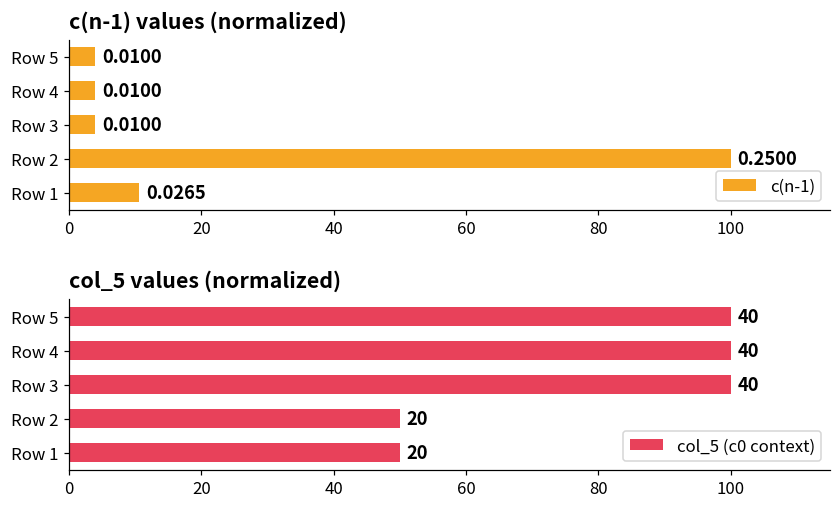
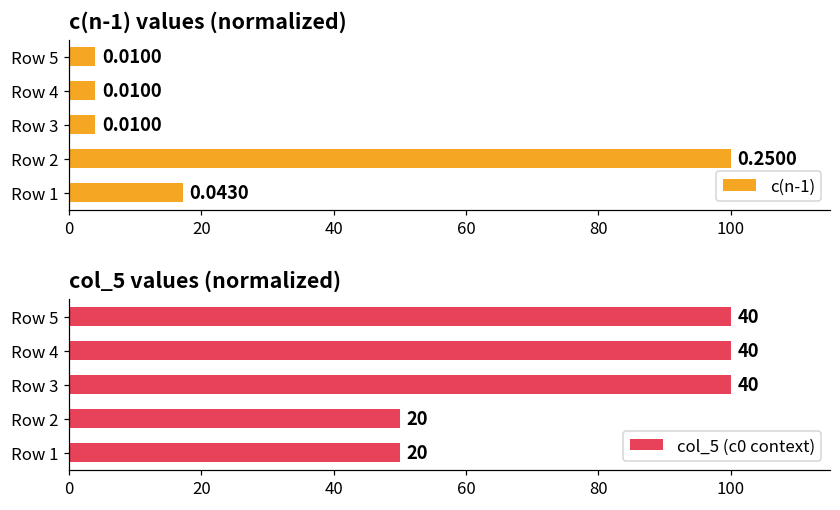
  {
    "c(n-1) values (normalized)": {
-     "Row 1": 0.0265
+     "Row 1": 0.0430
    }
  }
